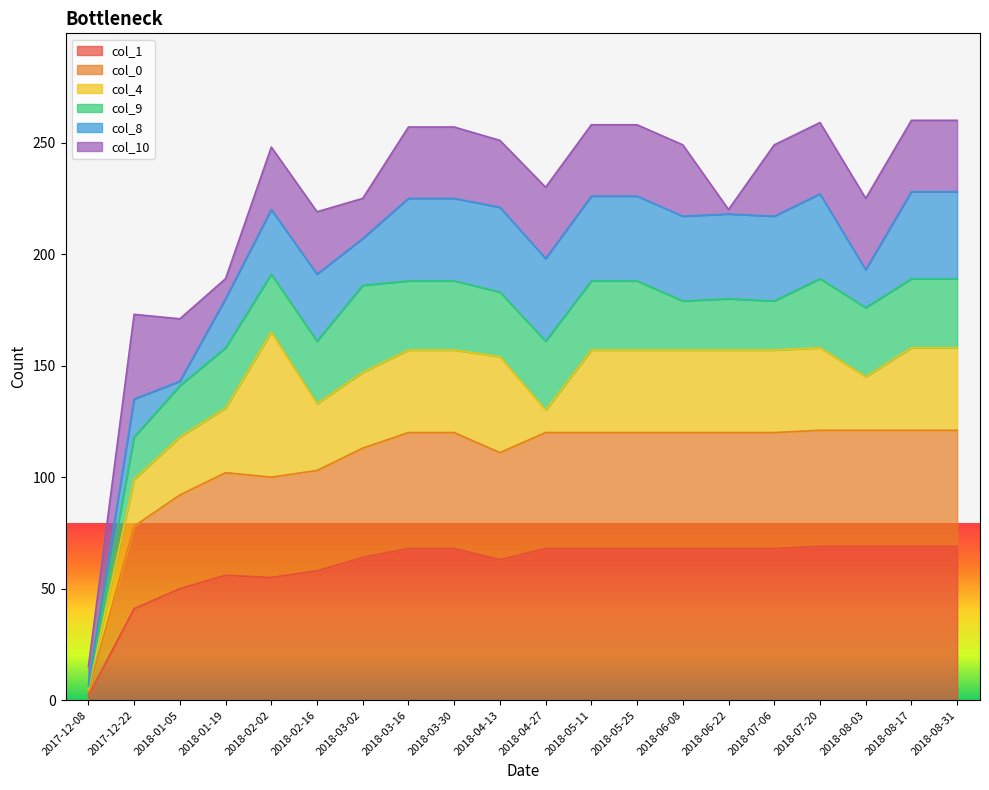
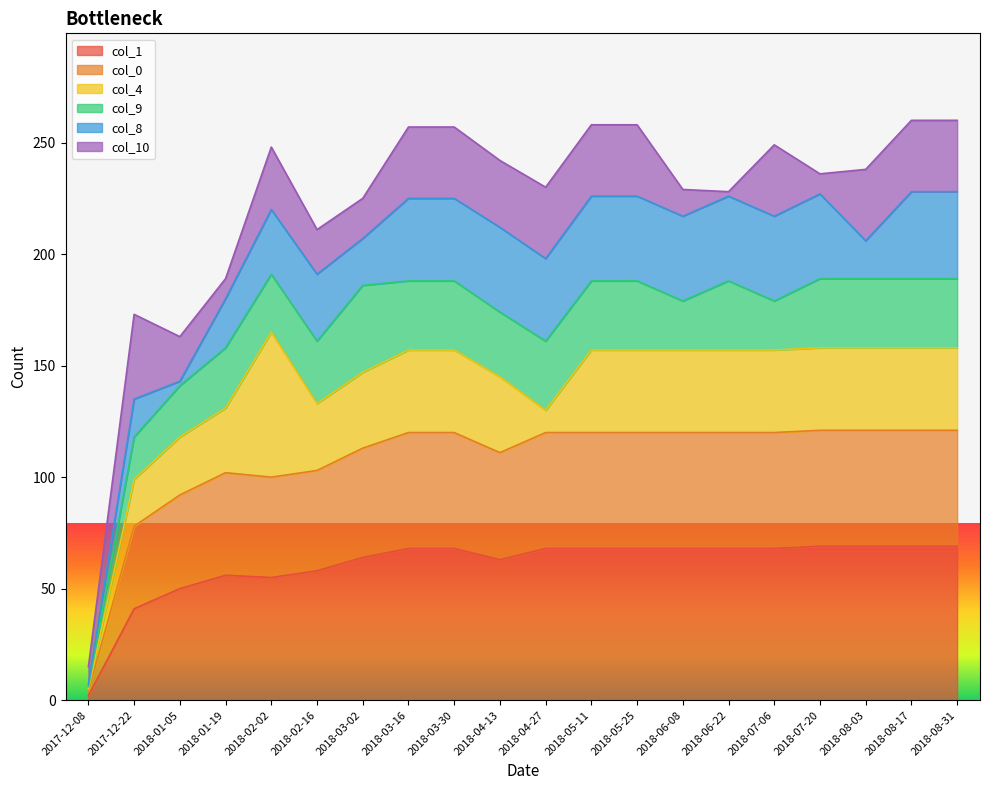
  {
    "col_4": {
      "2017-12-22": 21,
      "2018-01-05": 26,
      "2018-01-19": 29,
      "2018-02-02": 65,
      "2018-02-16": 30,
      "2018-03-02": 34,
      "2018-03-16": 37,
      "2018-03-30": 37,
-     "2018-04-13": 43,
+     "2018-04-13": 34,
      "2018-04-27": 10,
      "2018-05-11": 37,
      "2018-05-25": 37,
      "2018-06-08": 37,
      "2018-06-22": 37,
      "2018-07-06": 37,
      "2018-07-20": 37,
-     "2018-08-03": 24,
+     "2018-08-03": 37,
      "2018-08-17": 37,
      "2018-08-31": 37
    },
    "col_9": {
      "2017-12-22": 19,
      "2018-01-05": 23,
      "2018-01-19": 27,
      "2018-02-02": 26,
      "2018-02-16": 28,
      "2018-03-02": 39,
      "2018-03-16": 31,
      "2018-03-30": 31,
      "2018-04-13": 29,
      "2018-04-27": 31,
      "2018-05-11": 31,
      "2018-05-25": 31,
      "2018-06-08": 22,
-     "2018-06-22": 23,
+     "2018-06-22": 31,
      "2018-07-06": 22,
      "2018-07-20": 31,
      "2018-08-03": 31,
      "2018-08-17": 31,
      "2018-08-31": 31
    },
    "col_8": {
      "2017-12-22": 17,
      "2018-01-05": 2,
      "2018-01-19": 22,
      "2018-02-02": 29,
      "2018-02-16": 30,
      "2018-03-02": 21,
      "2018-03-16": 37,
      "2018-03-30": 37,
      "2018-04-13": 38,
      "2018-04-27": 37,
      "2018-05-11": 38,
      "2018-05-25": 38,
      "2018-06-08": 38,
      "2018-06-22": 38,
      "2018-07-06": 38,
      "2018-07-20": 38,
      "2018-08-03": 17,
      "2018-08-17": 39,
      "2018-08-31": 39
    },
    "col_10": {
      "2017-12-08": 8,
      "2017-12-22": 38,
-     "2018-01-05": 28,
+     "2018-01-05": 20,
      "2018-01-19": 9,
      "2018-02-02": 28,
-     "2018-02-16": 28,
+     "2018-02-16": 20,
      "2018-03-02": 18,
      "2018-03-16": 32,
      "2018-03-30": 32,
      "2018-04-13": 30,
      "2018-04-27": 32,
      "2018-05-11": 32,
      "2018-05-25": 32,
-     "2018-06-08": 32,
+     "2018-06-08": 12,
      "2018-06-22": 2,
      "2018-07-06": 32,
-     "2018-07-20": 32,
+     "2018-07-20": 9,
      "2018-08-03": 32,
      "2018-08-17": 32,
      "2018-08-31": 32
    }
  }
